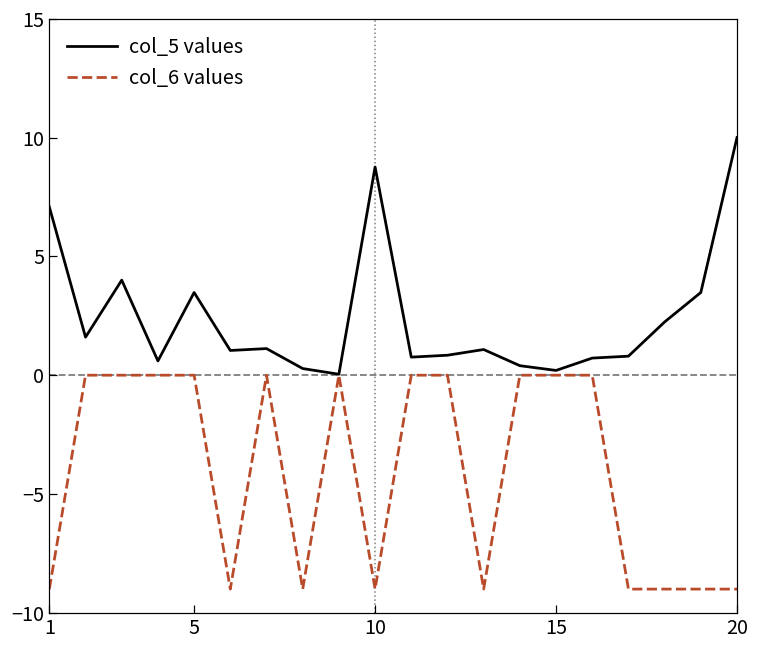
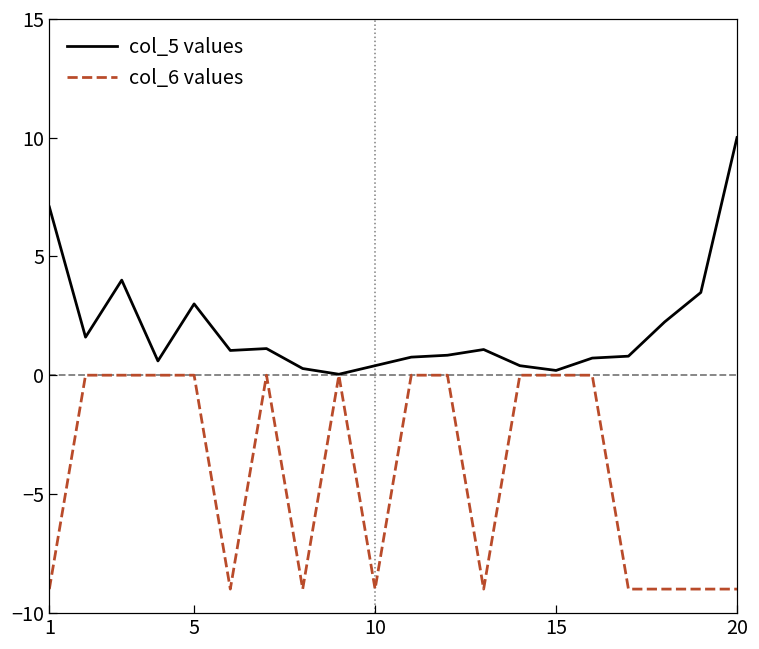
  {
    "col_5 values": {
      "1": 7.1,
-     "5": 3.5,
-     "10": 8.8,
+     "5": 3.0,
+     "10": 0.4,
      "15": 0.2,
      "20": 10.0
    },
    "col_6 values": {
      "1": -9.0,
      "5": 0.0,
      "10": -9.0,
      "15": 0.0,
      "20": -9.0
    }
  }
